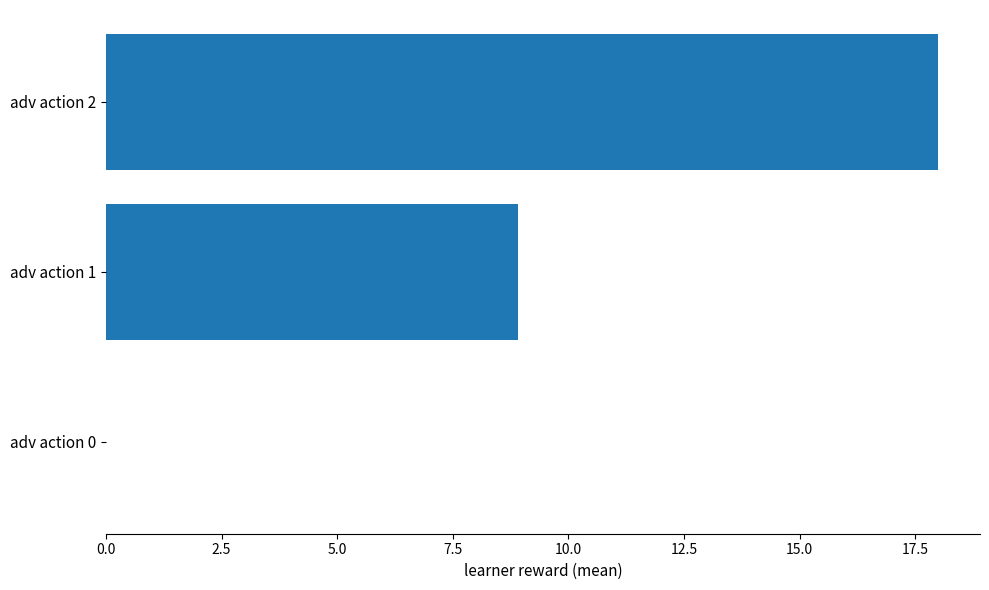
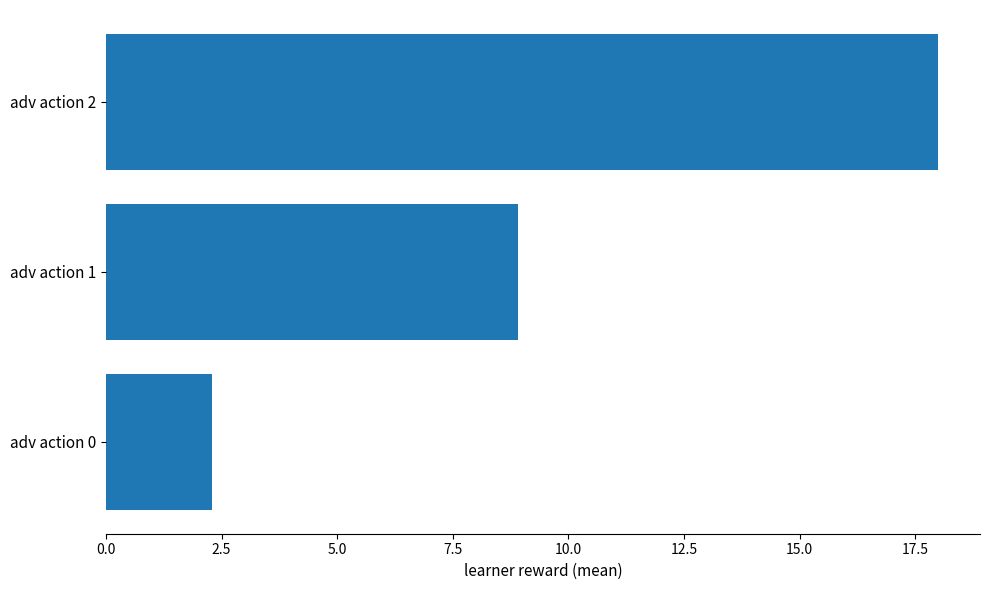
  {
    "adv action 2": 18.0,
    "adv action 1": 8.9,
-   "adv action 0": 0.0
+   "adv action 0": 2.3
  }
